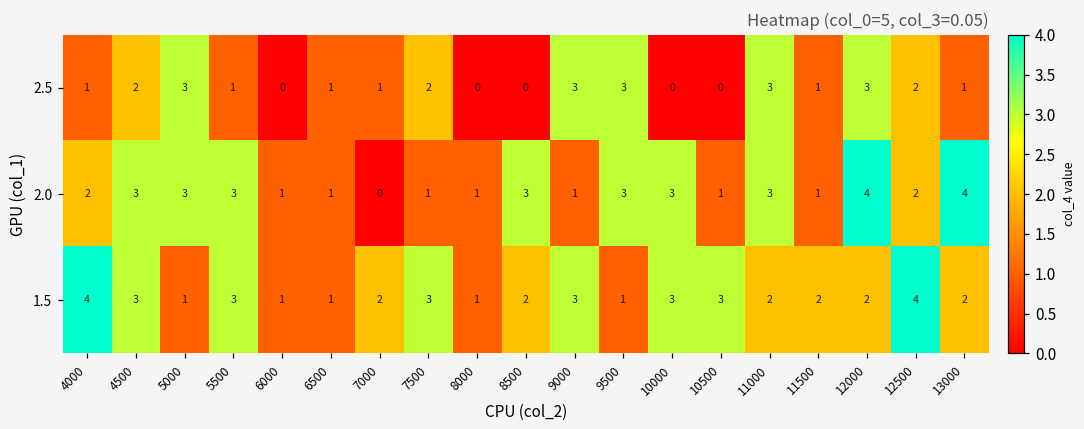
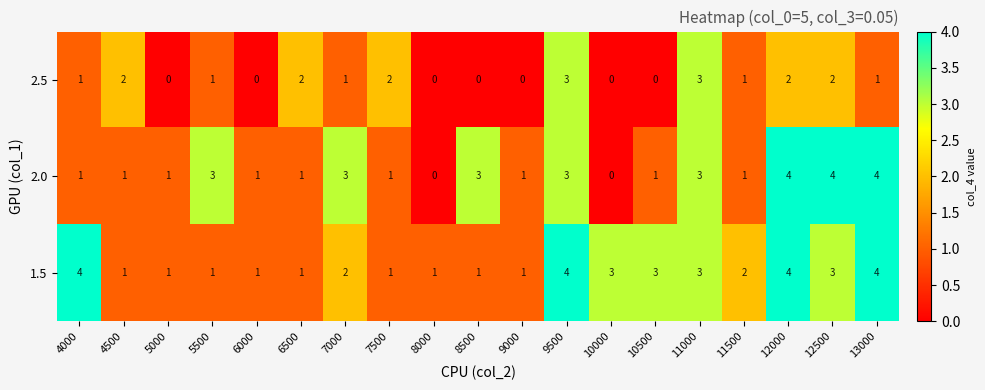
  {
    "2.5": {
      "4000": 1,
      "4500": 2,
-     "5000": 3,
+     "5000": 0,
      "5500": 1,
      "6000": 0,
-     "6500": 1,
+     "6500": 2,
      "7000": 1,
      "7500": 2,
      "8000": 0,
      "8500": 0,
-     "9000": 3,
+     "9000": 0,
      "9500": 3,
      "10000": 0,
      "10500": 0,
      "11000": 3,
      "11500": 1,
-     "12000": 3,
+     "12000": 2,
      "12500": 2,
      "13000": 1
    },
    "2.0": {
-     "4000": 2,
-     "4500": 3,
-     "5000": 3,
+     "4000": 1,
+     "4500": 1,
+     "5000": 1,
      "5500": 3,
      "6000": 1,
      "6500": 1,
-     "7000": 0,
+     "7000": 3,
      "7500": 1,
-     "8000": 1,
+     "8000": 0,
      "8500": 3,
      "9000": 1,
      "9500": 3,
-     "10000": 3,
+     "10000": 0,
      "10500": 1,
      "11000": 3,
      "11500": 1,
      "12000": 4,
-     "12500": 2,
+     "12500": 4,
      "13000": 4
    },
    "1.5": {
      "4000": 4,
-     "4500": 3,
+     "4500": 1,
      "5000": 1,
-     "5500": 3,
+     "5500": 1,
      "6000": 1,
      "6500": 1,
      "7000": 2,
-     "7500": 3,
+     "7500": 1,
      "8000": 1,
-     "8500": 2,
-     "9000": 3,
-     "9500": 1,
+     "8500": 1,
+     "9000": 1,
+     "9500": 4,
      "10000": 3,
      "10500": 3,
-     "11000": 2,
+     "11000": 3,
      "11500": 2,
-     "12000": 2,
-     "12500": 4,
-     "13000": 2
+     "12000": 4,
+     "12500": 3,
+     "13000": 4
    }
  }
